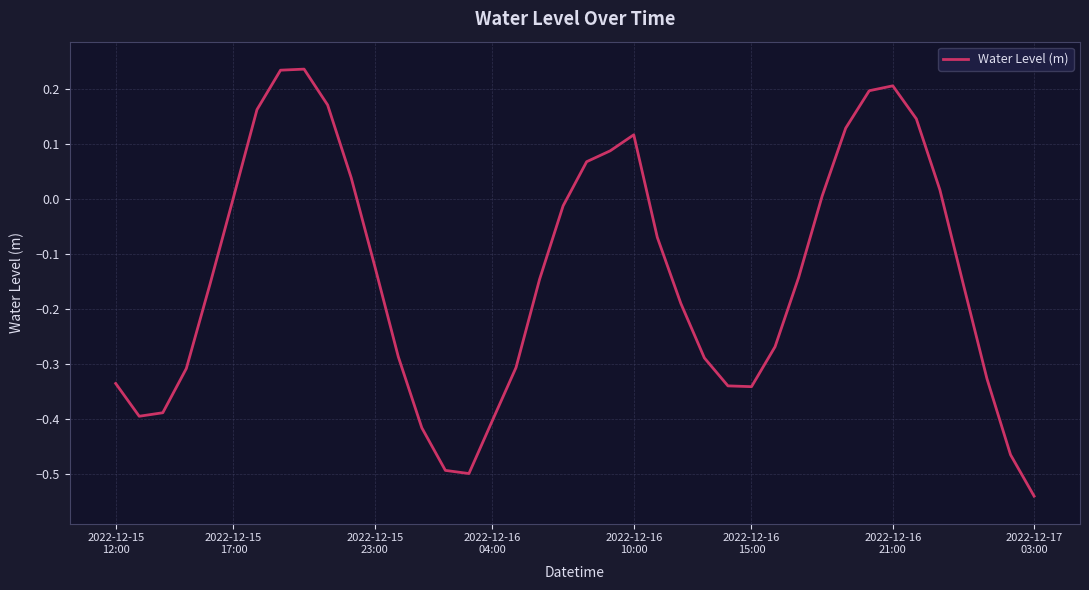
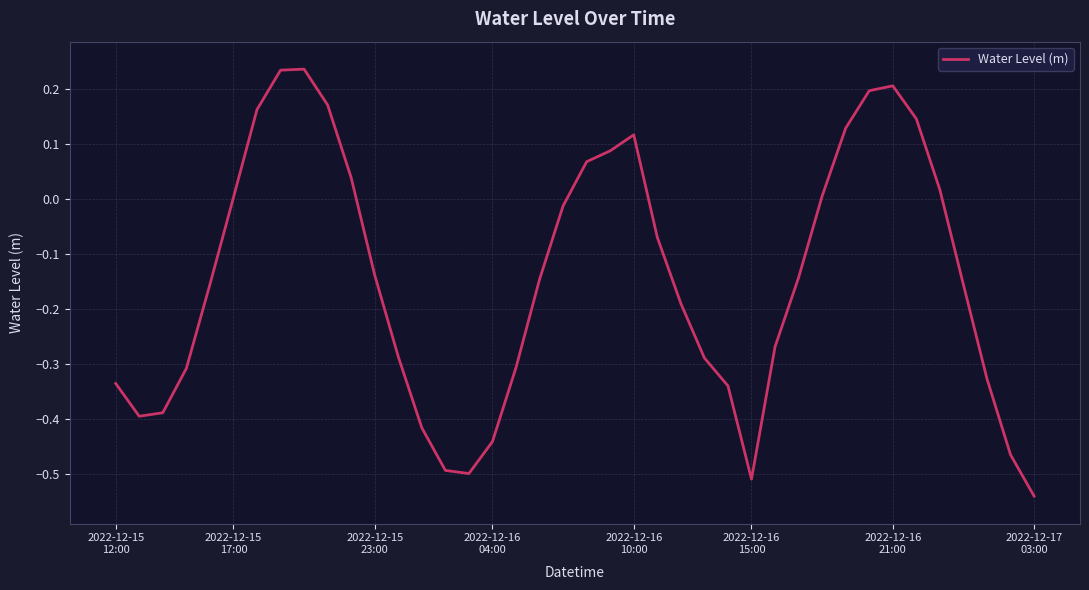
  {
    "2022-12-15 12:00": -0.34,
    "2022-12-15 17:00": 0.00,
-   "2022-12-15 23:00": -0.12,
-   "2022-12-16 04:00": -0.40,
+   "2022-12-15 23:00": -0.14,
+   "2022-12-16 04:00": -0.44,
    "2022-12-16 10:00": 0.12,
-   "2022-12-16 15:00": -0.34,
+   "2022-12-16 15:00": -0.51,
    "2022-12-16 21:00": 0.21,
    "2022-12-17 03:00": -0.54
  }
